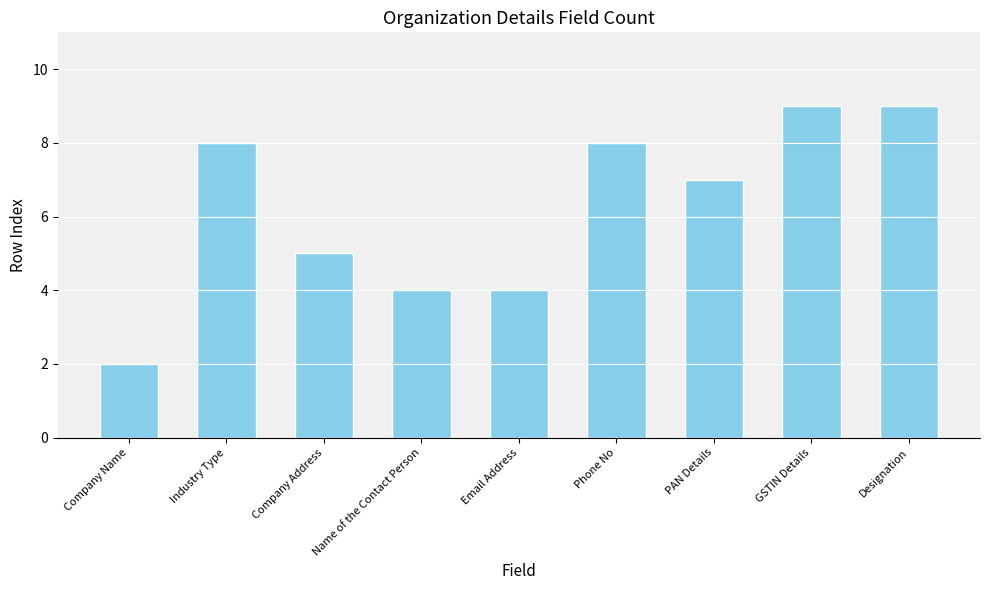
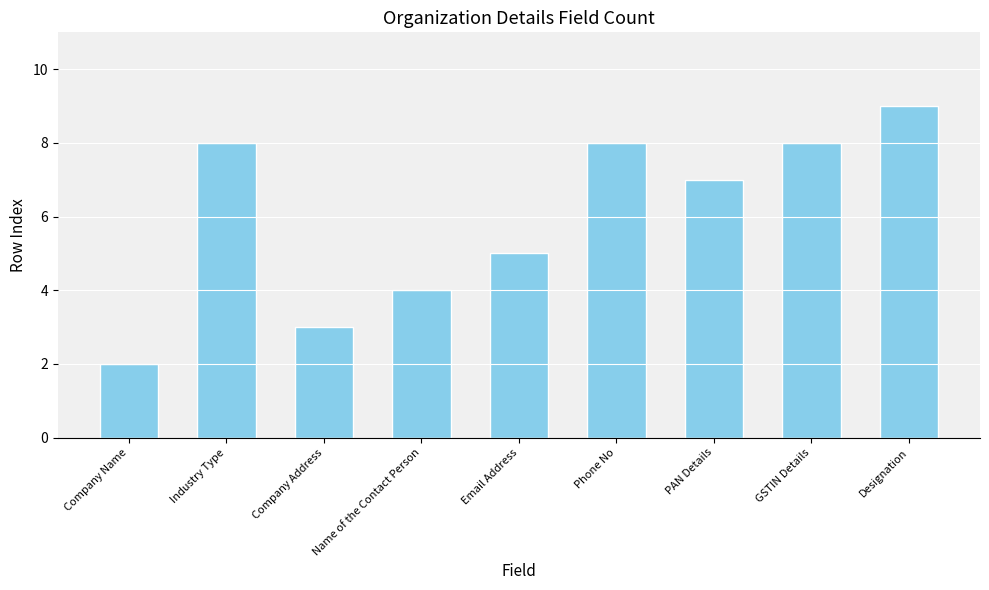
  {
    "Company Name": 2,
    "Industry Type": 8,
-   "Company Address": 5,
+   "Company Address": 3,
    "Name of the Contact Person": 4,
-   "Email Address": 4,
+   "Email Address": 5,
    "Phone No": 8,
    "PAN Details": 7,
-   "GSTIN Details": 9,
+   "GSTIN Details": 8,
    "Designation": 9
  }
